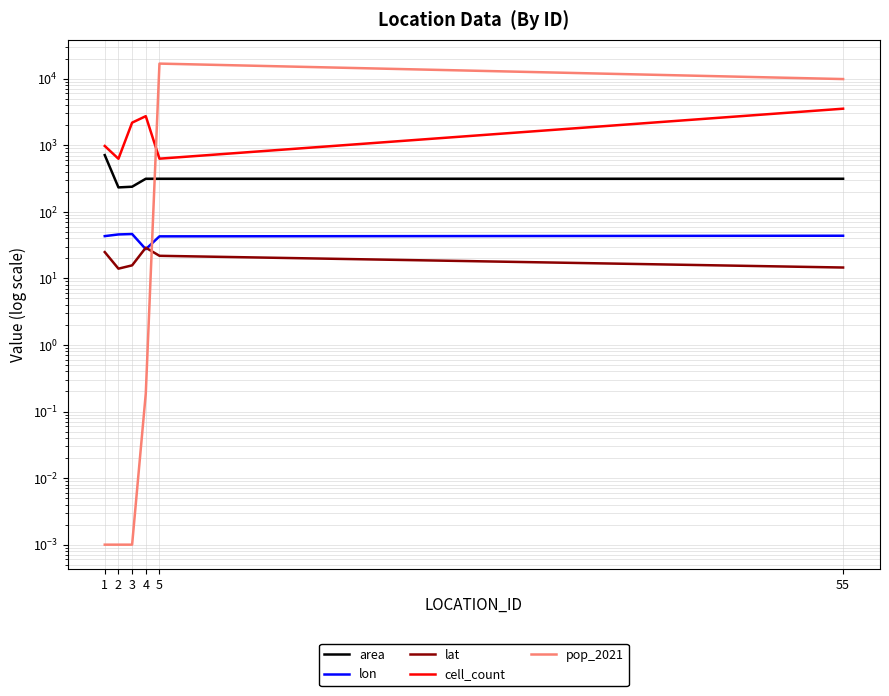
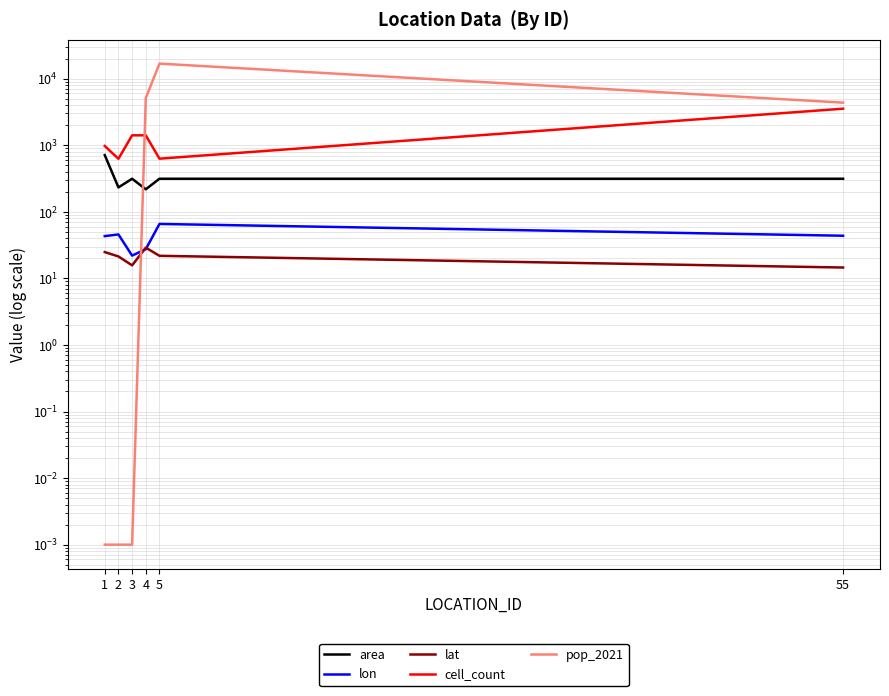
  {
    "area": {
      "1": 700,
      "2": 230,
-     "3": 240,
-     "4": 300,
+     "3": 300,
+     "4": 220,
      "5": 300,
      "55": 300
    },
    "lon": {
      "1": 40,
      "2": 50,
-     "3": 50,
-     "5": 40,
+     "3": 22,
+     "5": 70,
      "55": 40
    },
    "lat": {
      "1": 25,
-     "2": 14,
+     "2": 21,
      "3": 16,
      "5": 22,
      "55": 15
    },
    "cell_count": {
      "1": 1000,
      "2": 600,
-     "3": 2200,
-     "4": 2700,
+     "3": 1400,
+     "4": 1400,
      "5": 600,
      "55": 4000
    },
    "pop_2021": {
      "1": 0.0010,
      "2": 0.0010,
      "3": 0.0010,
-     "4": 0.19,
+     "4": 5000,
      "5": 17000,
-     "55": 10000
+     "55": 4000
    }
  }
